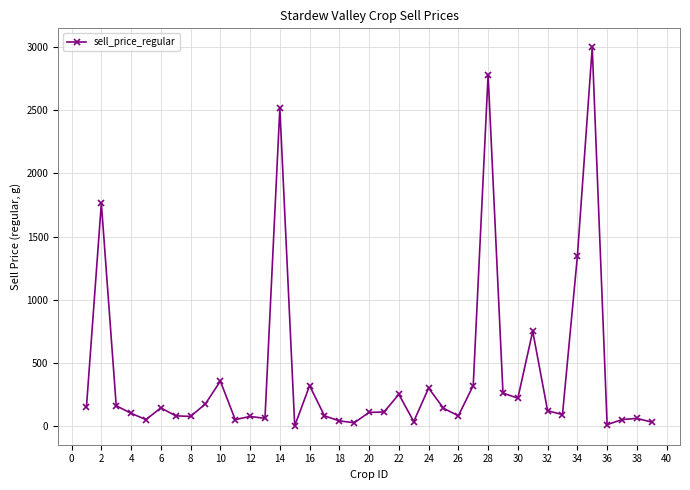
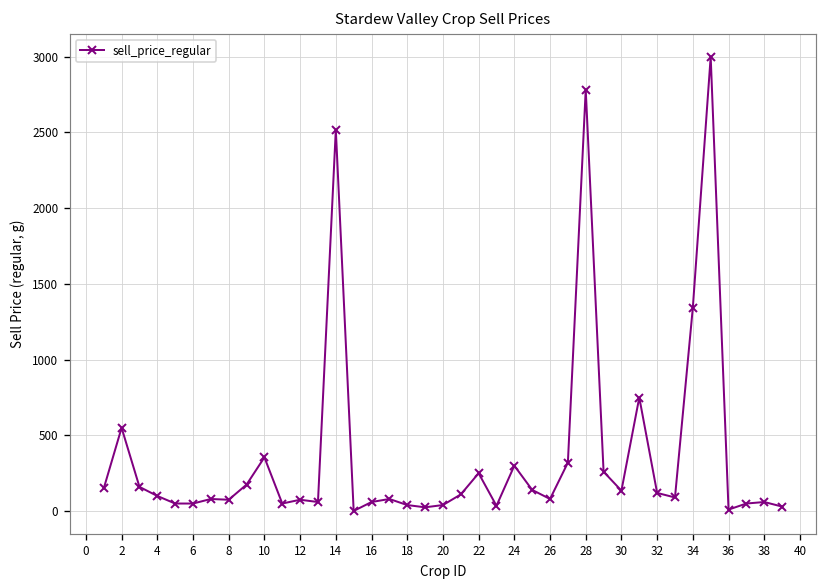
  {
-   "2": 1770,
+   "2": 550,
    "4": 100,
-   "6": 140,
+   "6": 50,
    "8": 80,
    "10": 360,
    "12": 80,
    "14": 2520,
-   "16": 320,
+   "16": 60,
    "18": 40,
-   "20": 110,
+   "20": 40,
    "22": 250,
    "24": 300,
    "26": 80,
    "28": 2780,
-   "30": 220,
+   "30": 140,
    "32": 120,
    "34": 1340,
    "36": 10,
    "38": 60
  }
